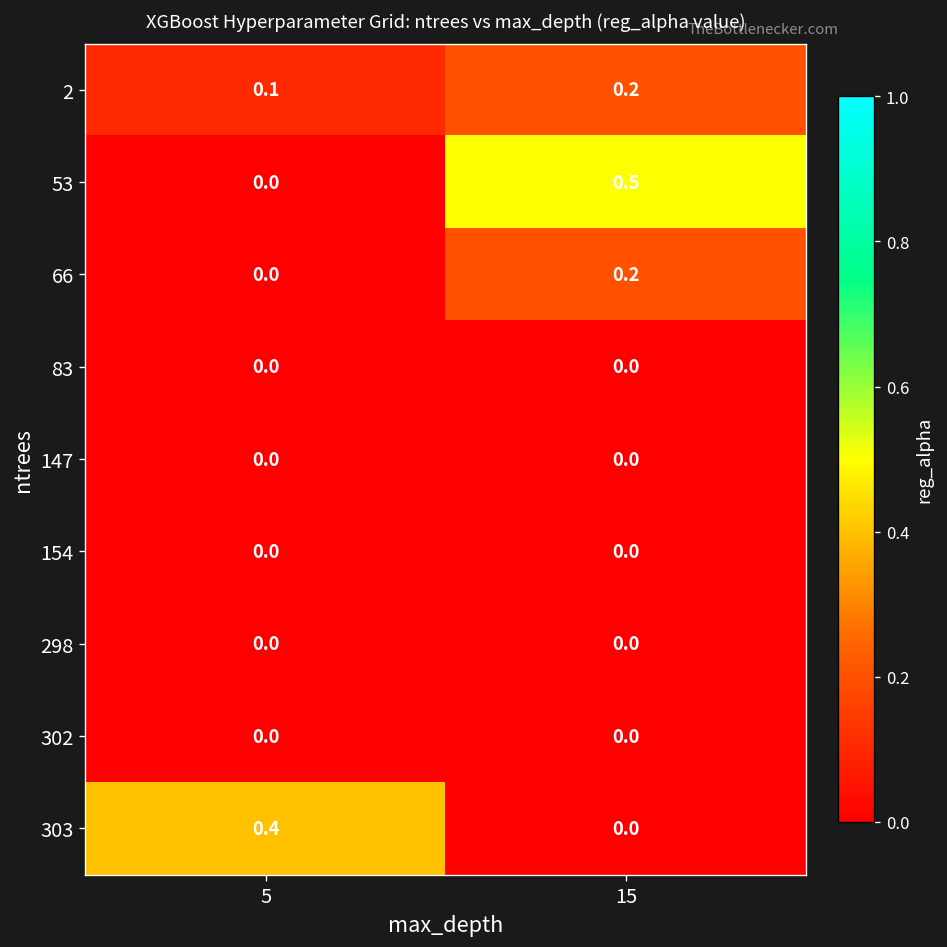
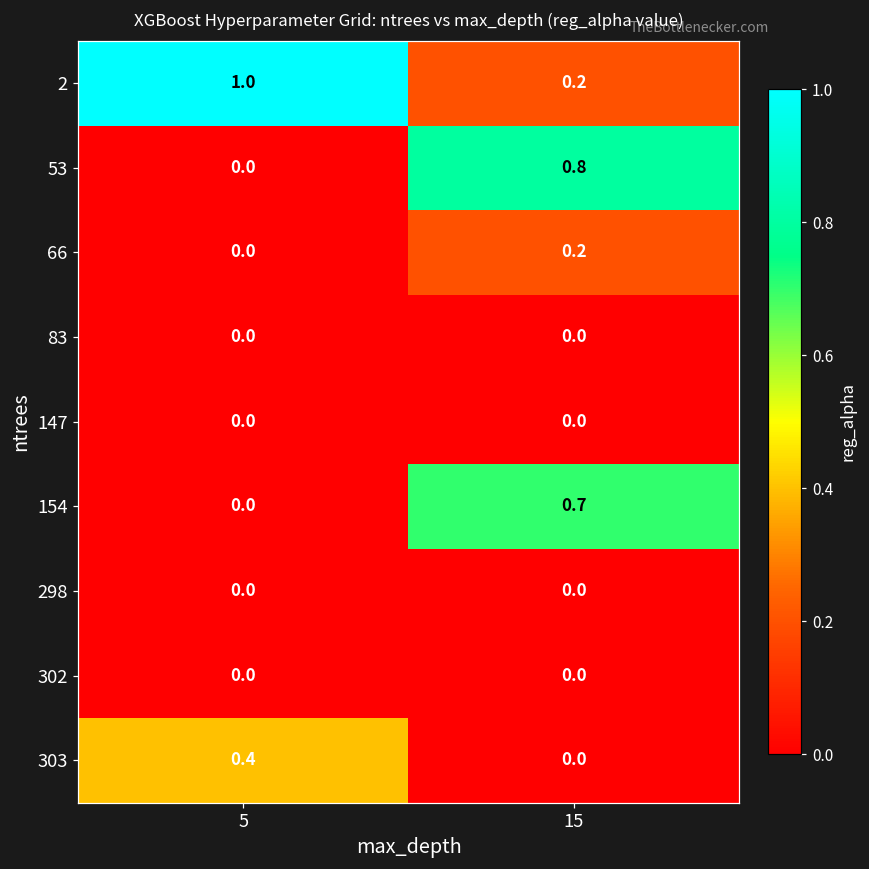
  {
    "2": {
-     "5": 0.1,
+     "5": 1.0,
      "15": 0.2
    },
    "53": {
      "5": 0.0,
-     "15": 0.5
+     "15": 0.8
    },
    "66": {
      "5": 0.0,
      "15": 0.2
    },
    "83": {
      "5": 0.0,
      "15": 0.0
    },
    "147": {
      "5": 0.0,
      "15": 0.0
    },
    "154": {
      "5": 0.0,
-     "15": 0.0
+     "15": 0.7
    },
    "298": {
      "5": 0.0,
      "15": 0.0
    },
    "302": {
      "5": 0.0,
      "15": 0.0
    },
    "303": {
      "5": 0.4,
      "15": 0.0
    }
  }
